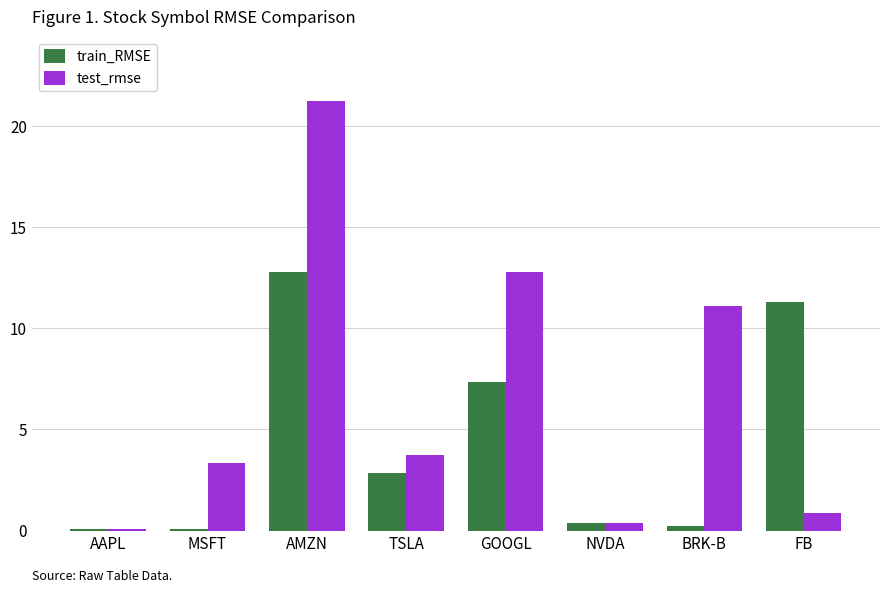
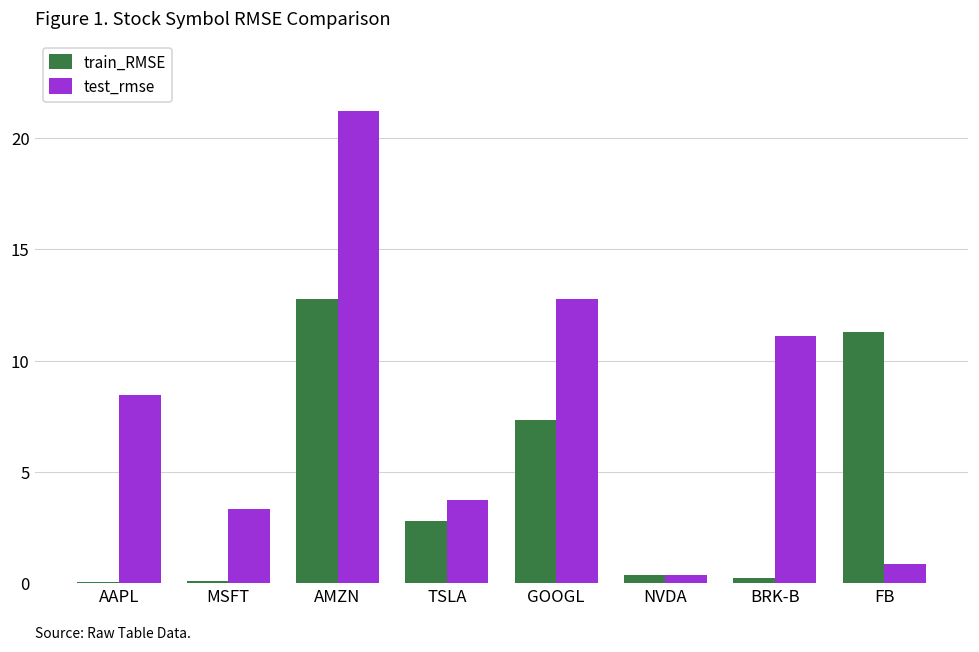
  {
    "train_RMSE": {
      "AMZN": 12.8,
      "TSLA": 2.8,
      "GOOGL": 7.4,
      "NVDA": 0.4,
      "BRK-B": 0.2,
      "FB": 11.3
    },
    "test_rmse": {
-     "AAPL": 0.1,
+     "AAPL": 8.5,
      "MSFT": 3.3,
      "AMZN": 21.2,
      "TSLA": 3.7,
      "GOOGL": 12.8,
      "NVDA": 0.4,
      "BRK-B": 11.1,
      "FB": 0.9
    }
  }
